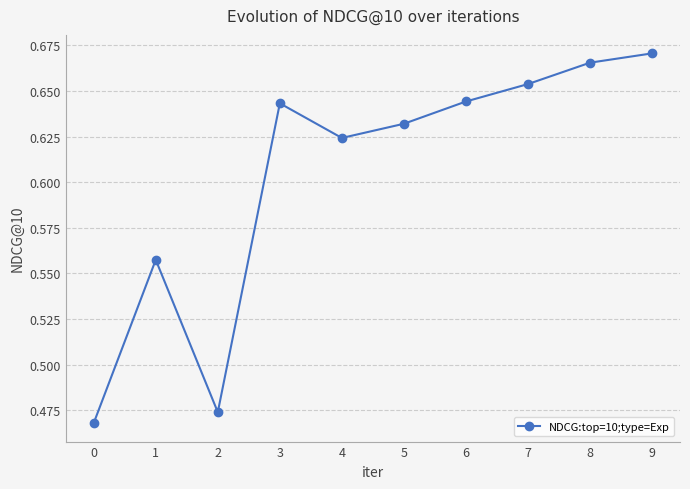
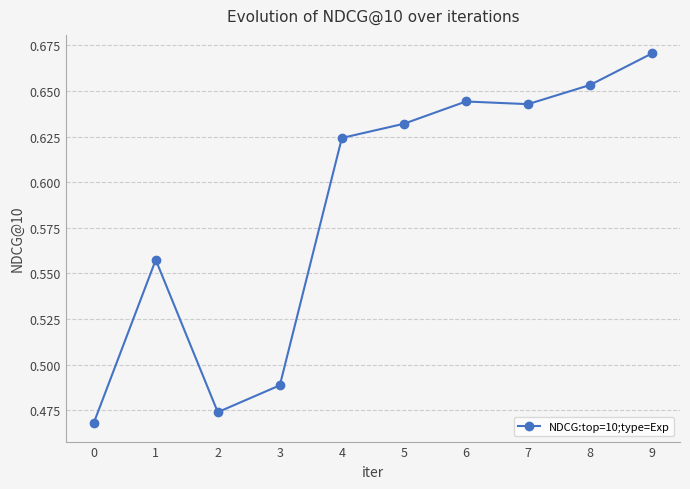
  {
    "0": 0.468,
    "1": 0.557,
    "2": 0.474,
-   "3": 0.643,
+   "3": 0.489,
    "4": 0.624,
    "5": 0.632,
    "6": 0.644,
-   "7": 0.654,
-   "8": 0.666,
+   "7": 0.643,
+   "8": 0.653,
    "9": 0.671
  }
